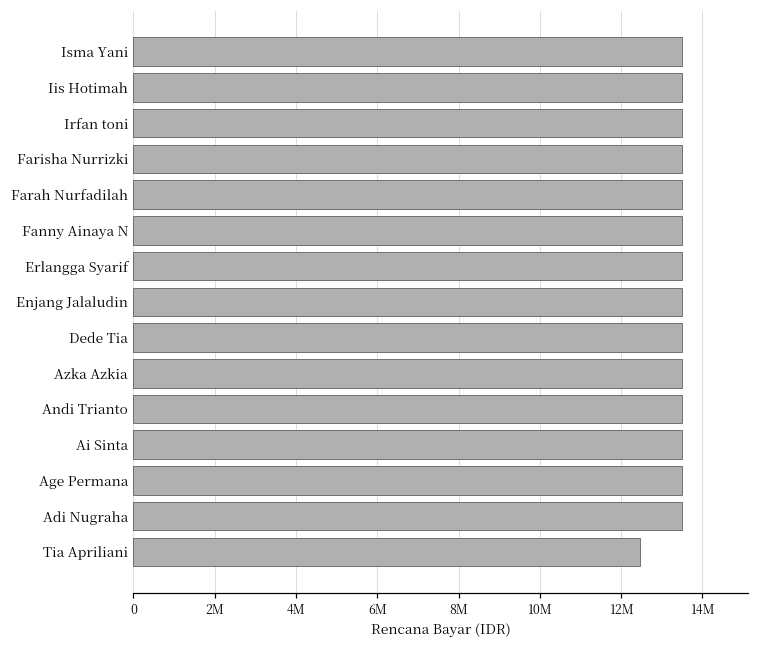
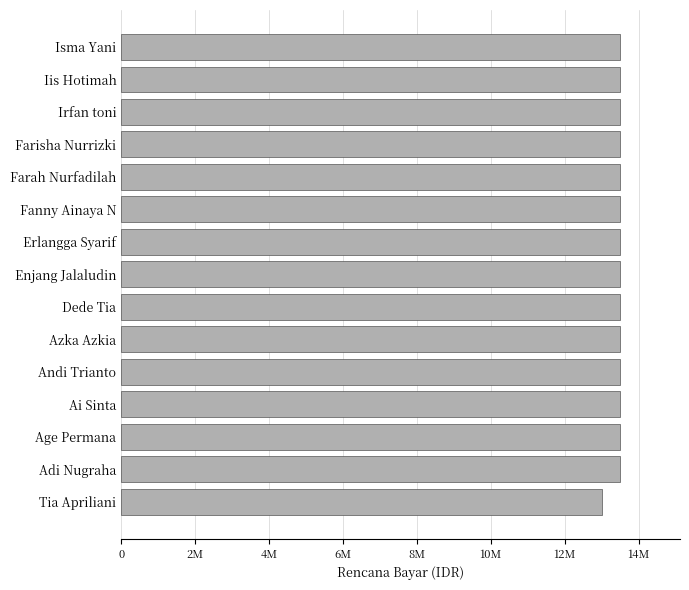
  {
    "Isma Yani": 13500000,
    "Iis Hotimah": 13500000,
    "Irfan toni": 13500000,
    "Farisha Nurrizki": 13500000,
    "Farah Nurfadilah": 13500000,
    "Fanny Ainaya N": 13500000,
    "Erlangga Syarif": 13500000,
    "Enjang Jalaludin": 13500000,
    "Dede Tia": 13500000,
    "Azka Azkia": 13500000,
    "Andi Trianto": 13500000,
    "Ai Sinta": 13500000,
    "Age Permana": 13500000,
    "Adi Nugraha": 13500000,
-   "Tia Apriliani": 12500000
+   "Tia Apriliani": 13000000
  }
